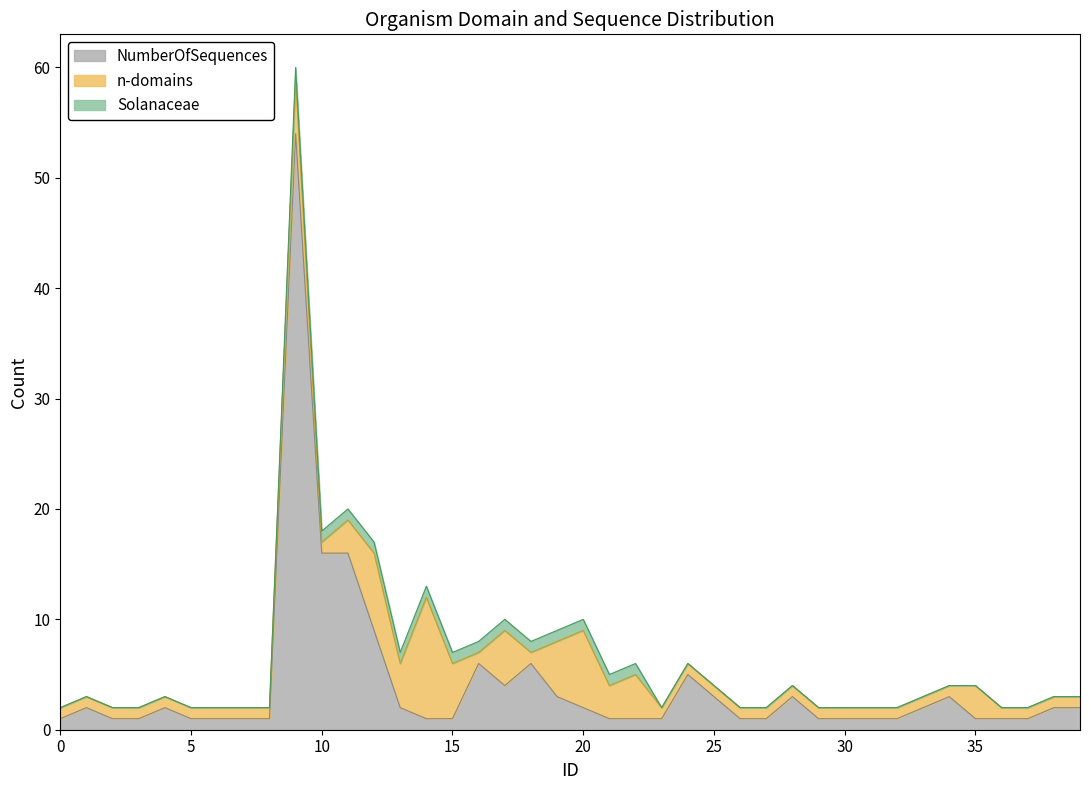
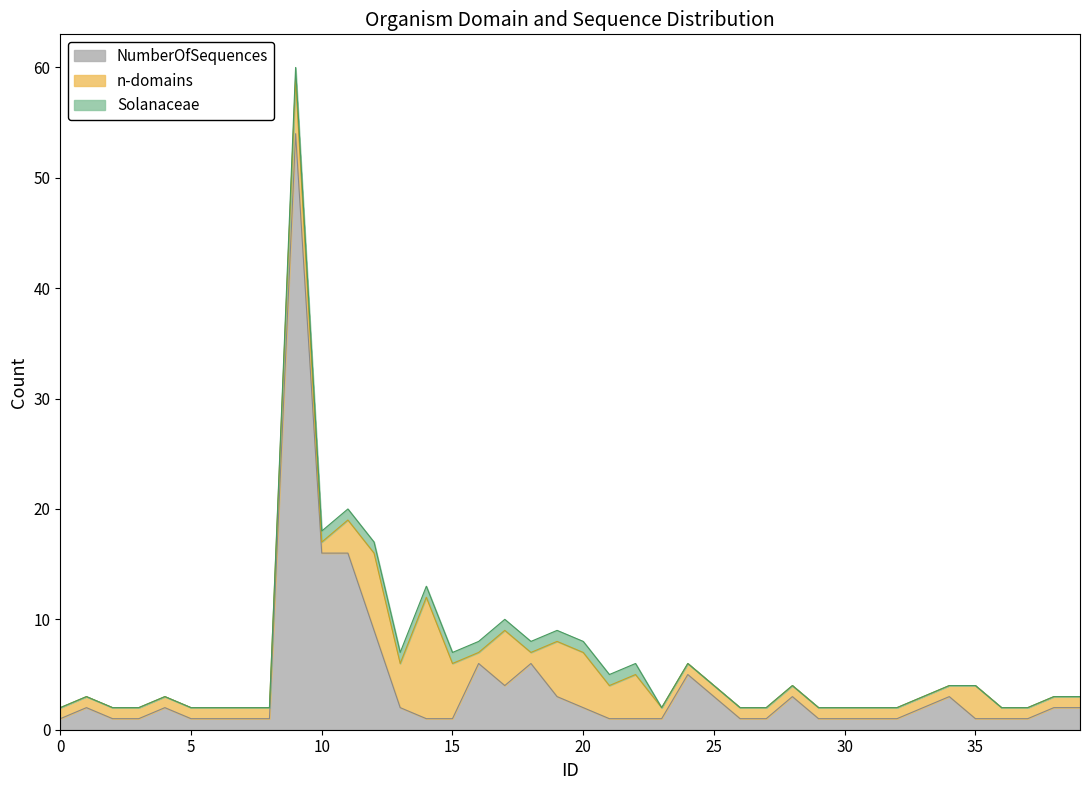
  {
    "n-domains": {
      "10": 1,
      "15": 5,
-     "20": 7
+     "20": 5
    }
  }
